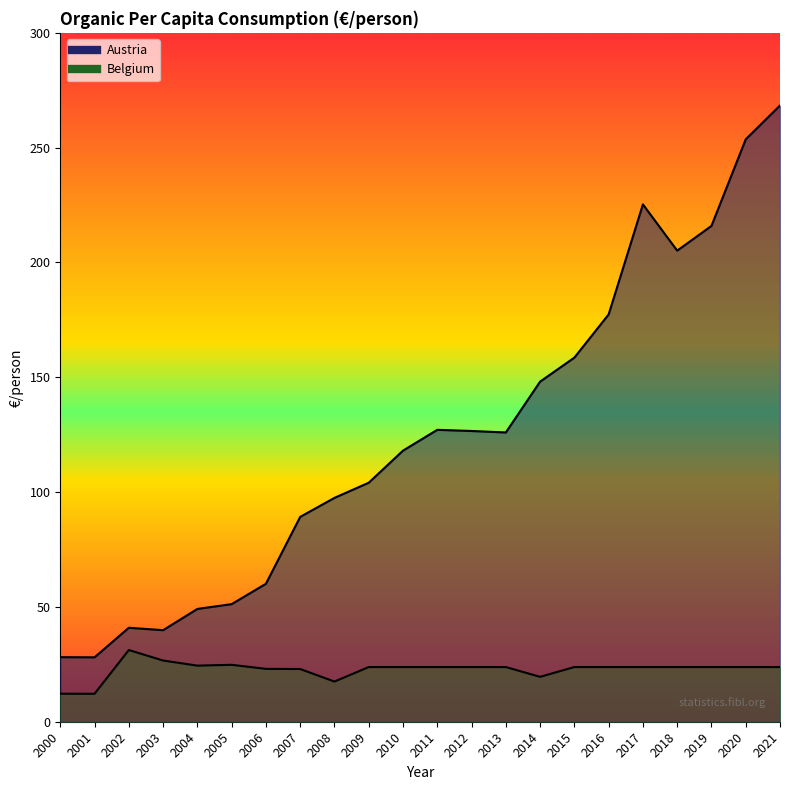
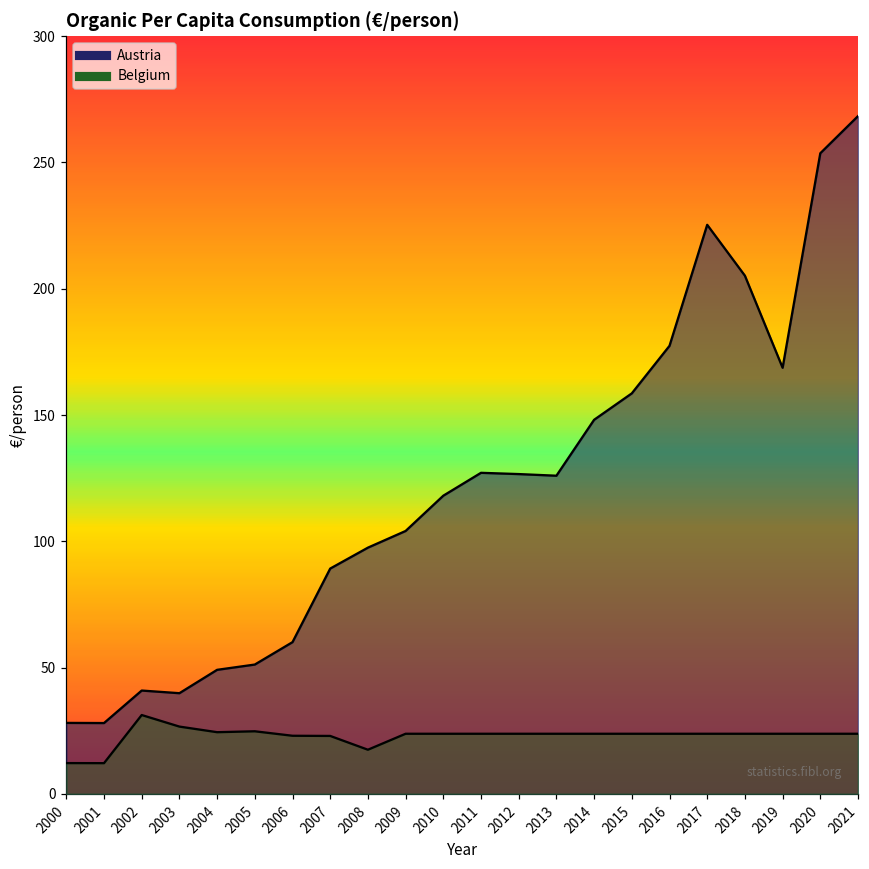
  {
    "Austria": {
      "2000": 28,
      "2001": 28,
      "2002": 41,
      "2003": 40,
      "2004": 49,
      "2005": 51,
      "2006": 60,
      "2007": 89,
      "2008": 97,
      "2009": 104,
      "2010": 118,
      "2011": 127,
      "2012": 127,
      "2013": 126,
      "2014": 148,
      "2015": 159,
      "2016": 177,
      "2017": 225,
      "2018": 205,
-     "2019": 216,
+     "2019": 169,
      "2020": 254,
      "2021": 268
    },
    "Belgium": {
      "2000": 12,
      "2001": 12,
      "2002": 31,
      "2003": 27,
      "2004": 24,
      "2005": 25,
      "2006": 23,
      "2007": 23,
      "2008": 17,
      "2009": 24,
      "2010": 24,
      "2011": 24,
      "2012": 24,
      "2013": 24,
-     "2014": 20,
+     "2014": 24,
      "2015": 24,
      "2016": 24,
      "2017": 24,
      "2018": 24,
      "2019": 24,
      "2020": 24,
      "2021": 24
    }
  }
